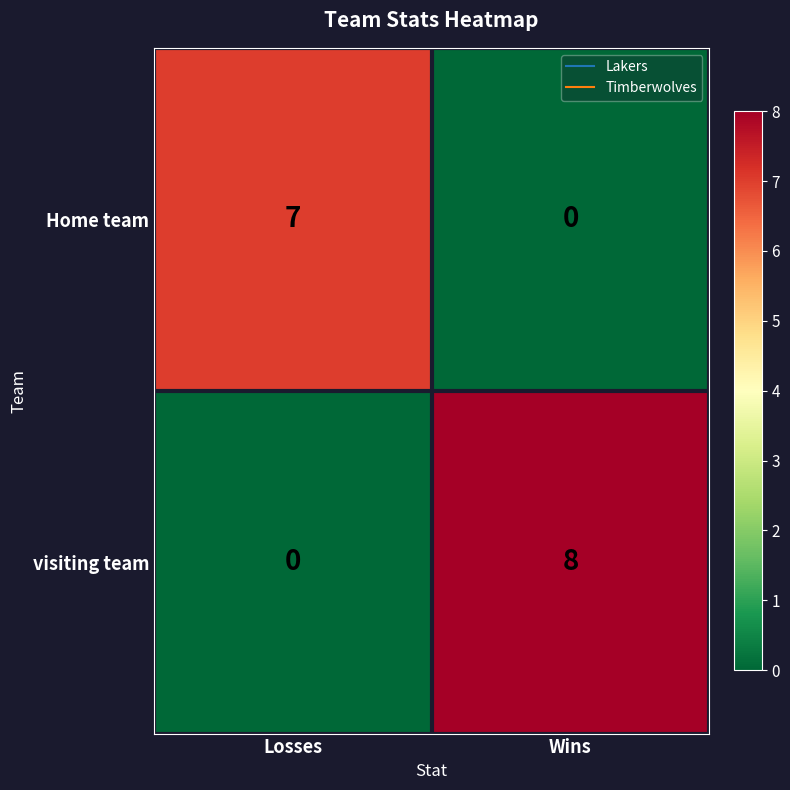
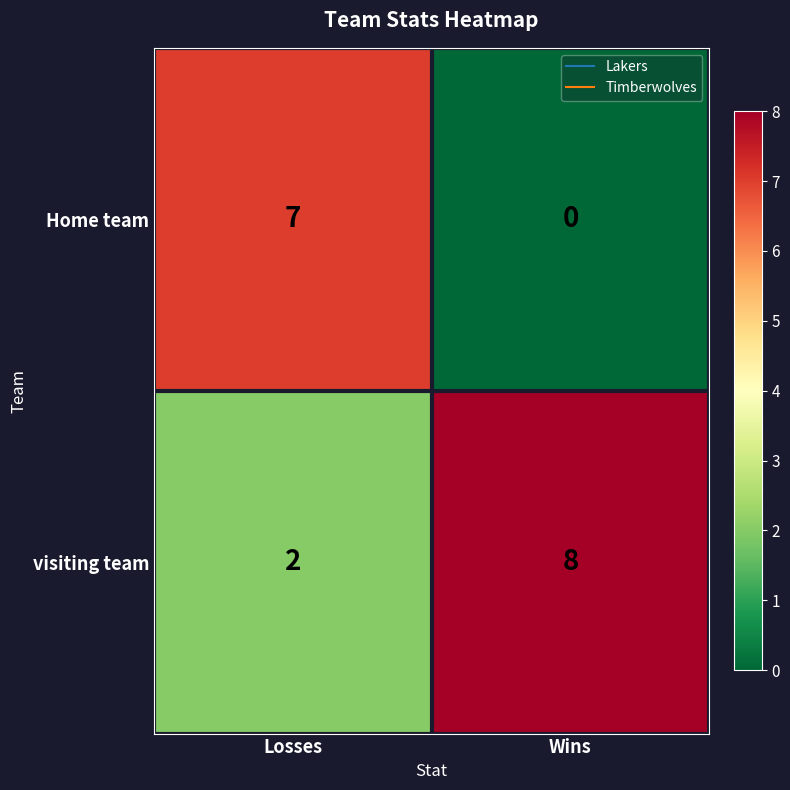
  {
    "Home team": {
      "Losses": 7,
      "Wins": 0
    },
    "visiting team": {
-     "Losses": 0,
+     "Losses": 2,
      "Wins": 8
    }
  }
